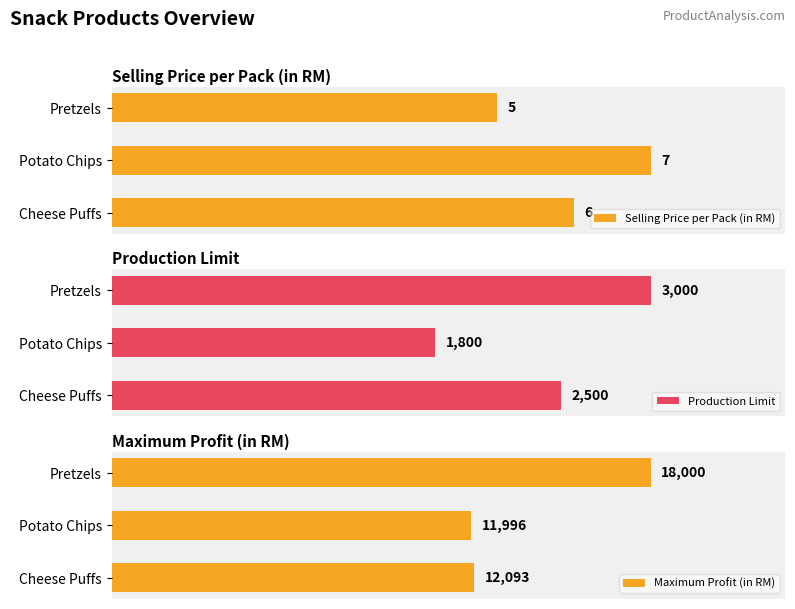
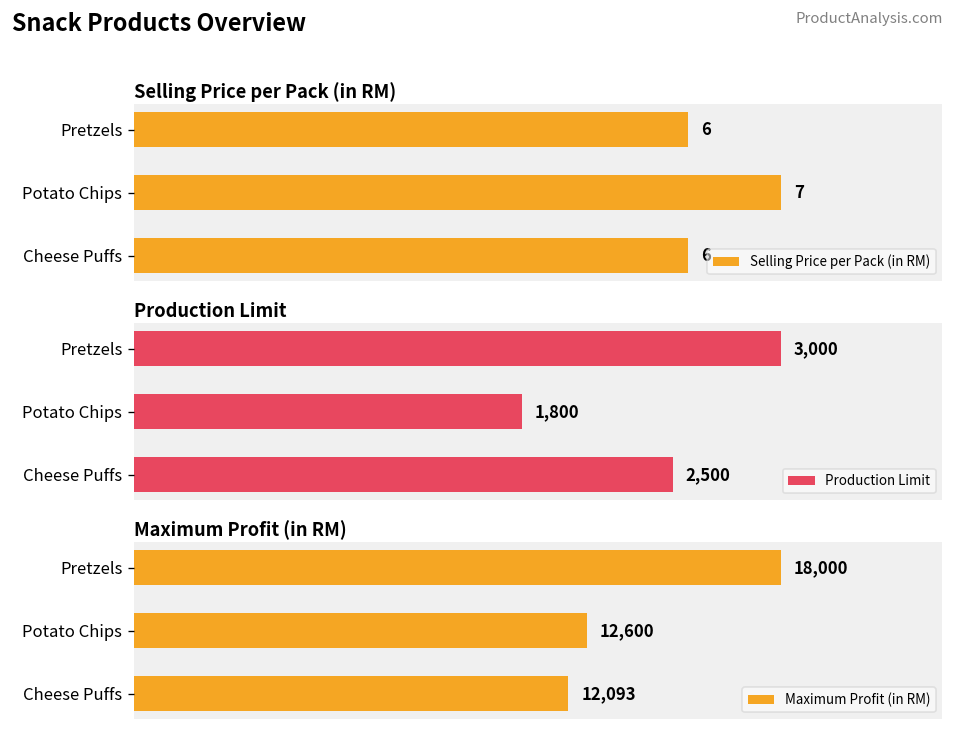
  {
    "Selling Price per Pack (in RM)": {
-     "Pretzels": "5",
+     "Pretzels": "6",
      "Potato Chips": "7"
    },
    "Production Limit": {
      "Pretzels": "3,000",
      "Potato Chips": "1,800",
      "Cheese Puffs": "2,500"
    },
    "Maximum Profit (in RM)": {
      "Pretzels": "18,000",
-     "Potato Chips": "11,996",
+     "Potato Chips": "12,600",
      "Cheese Puffs": "12,093"
    }
  }
